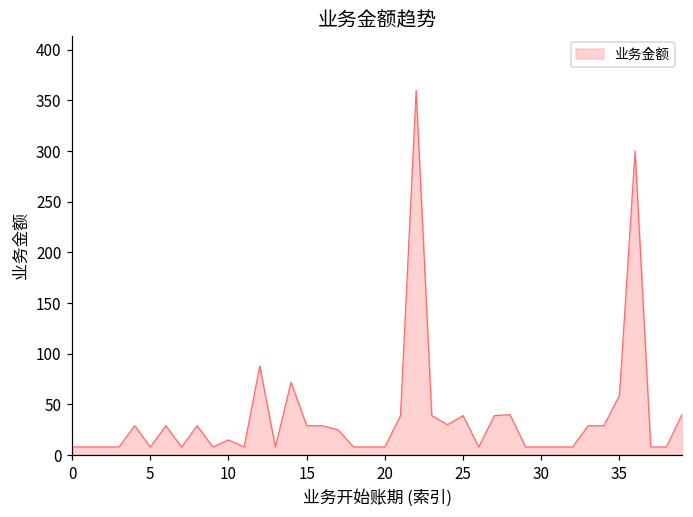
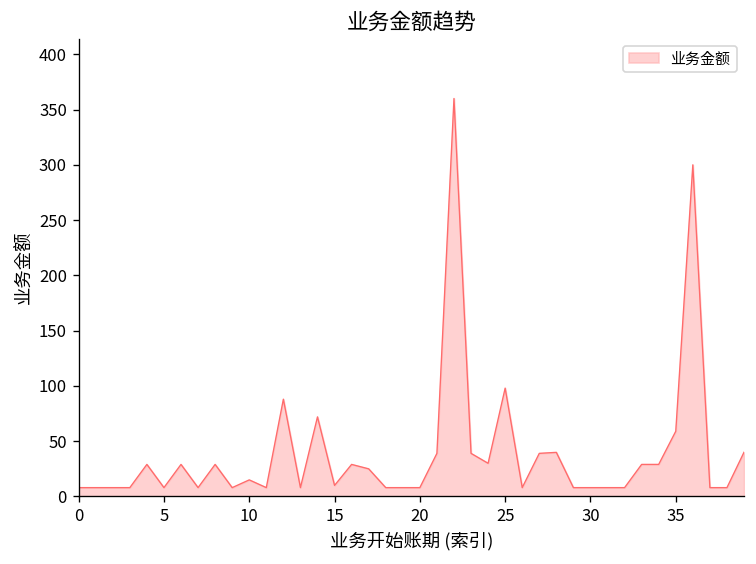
  {
    "0": 10,
    "5": 10,
    "10": 20,
-   "15": 30,
+   "15": 10,
    "20": 10,
-   "25": 40,
+   "25": 100,
    "30": 10,
    "35": 60
  }
